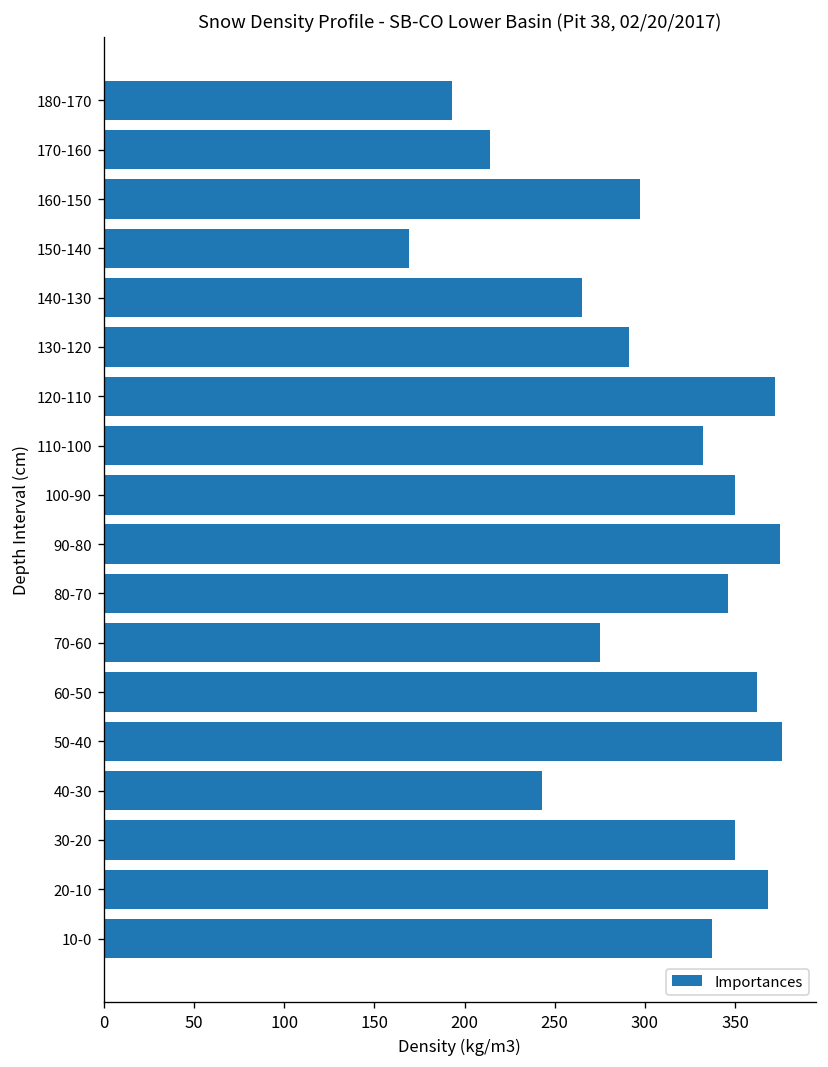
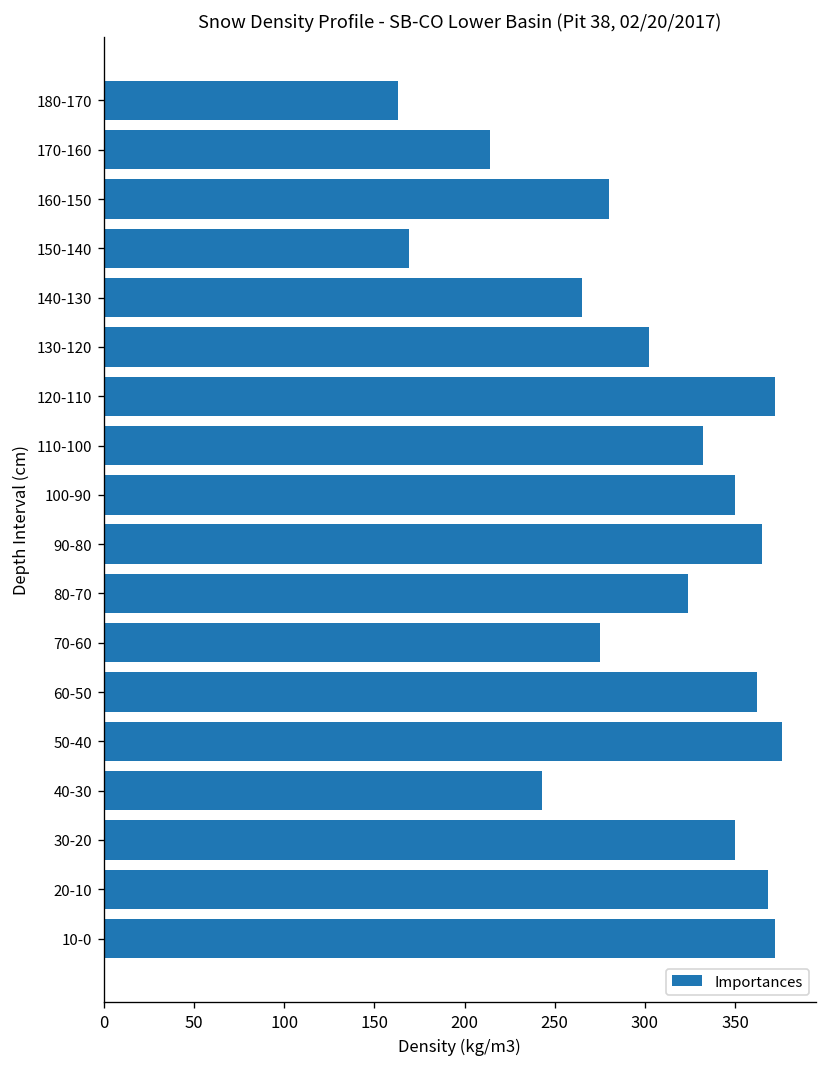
  {
-   "180-170": 193,
+   "180-170": 163,
    "170-160": 214,
-   "160-150": 297,
+   "160-150": 280,
    "150-140": 169,
    "140-130": 265,
-   "130-120": 291,
+   "130-120": 302,
    "120-110": 372,
    "110-100": 332,
    "100-90": 350,
-   "90-80": 375,
-   "80-70": 346,
+   "90-80": 365,
+   "80-70": 324,
    "70-60": 275,
    "60-50": 362,
    "50-40": 376,
    "40-30": 243,
    "30-20": 350,
    "20-10": 368,
-   "10-0": 337
+   "10-0": 372
  }
